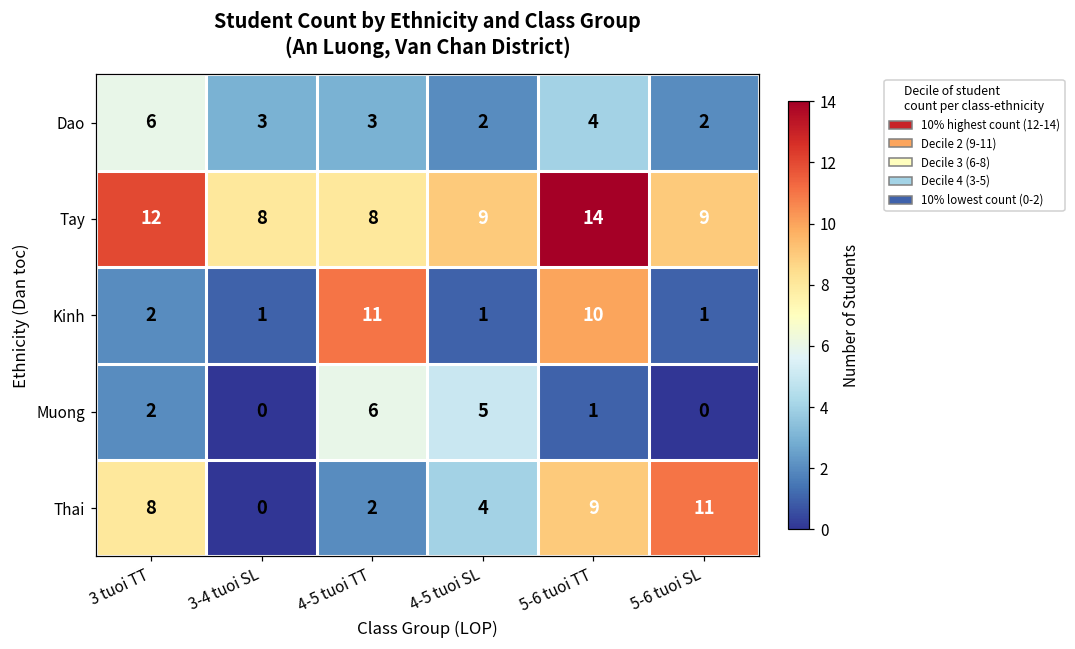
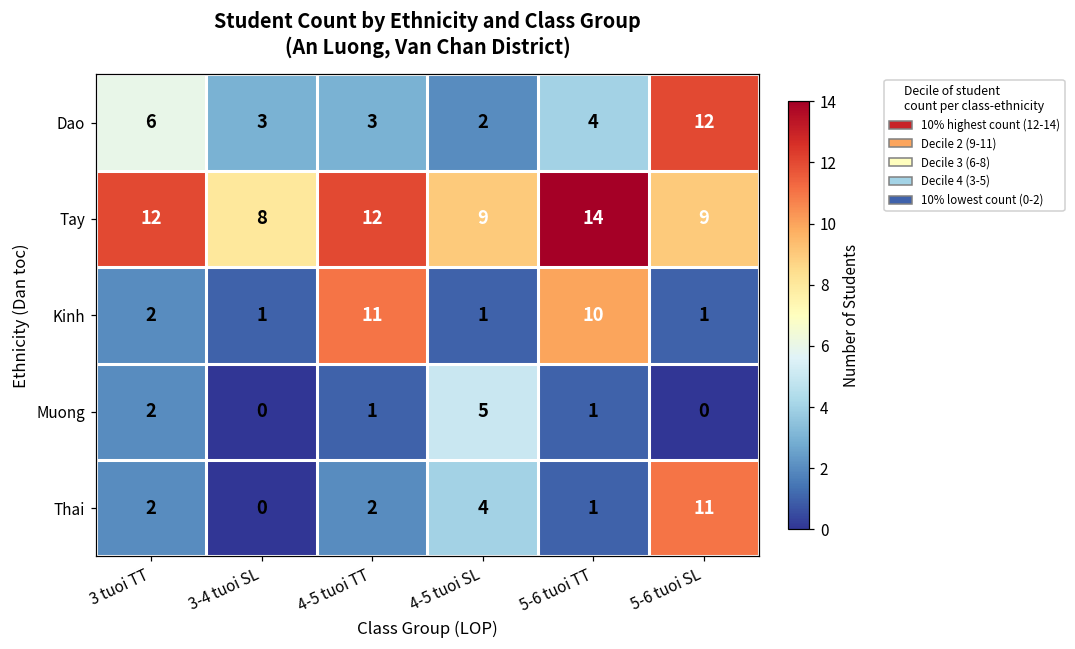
  {
    "Dao": {
      "3 tuoi TT": 6,
      "3-4 tuoi SL": 3,
      "4-5 tuoi TT": 3,
      "4-5 tuoi SL": 2,
      "5-6 tuoi TT": 4,
-     "5-6 tuoi SL": 2
+     "5-6 tuoi SL": 12
    },
    "Tay": {
      "3 tuoi TT": 12,
      "3-4 tuoi SL": 8,
-     "4-5 tuoi TT": 8,
+     "4-5 tuoi TT": 12,
      "4-5 tuoi SL": 9,
      "5-6 tuoi TT": 14,
      "5-6 tuoi SL": 9
    },
    "Kinh": {
      "3 tuoi TT": 2,
      "3-4 tuoi SL": 1,
      "4-5 tuoi TT": 11,
      "4-5 tuoi SL": 1,
      "5-6 tuoi TT": 10,
      "5-6 tuoi SL": 1
    },
    "Muong": {
      "3 tuoi TT": 2,
      "3-4 tuoi SL": 0,
-     "4-5 tuoi TT": 6,
+     "4-5 tuoi TT": 1,
      "4-5 tuoi SL": 5,
      "5-6 tuoi TT": 1,
      "5-6 tuoi SL": 0
    },
    "Thai": {
-     "3 tuoi TT": 8,
+     "3 tuoi TT": 2,
      "3-4 tuoi SL": 0,
      "4-5 tuoi TT": 2,
      "4-5 tuoi SL": 4,
-     "5-6 tuoi TT": 9,
+     "5-6 tuoi TT": 1,
      "5-6 tuoi SL": 11
    }
  }
